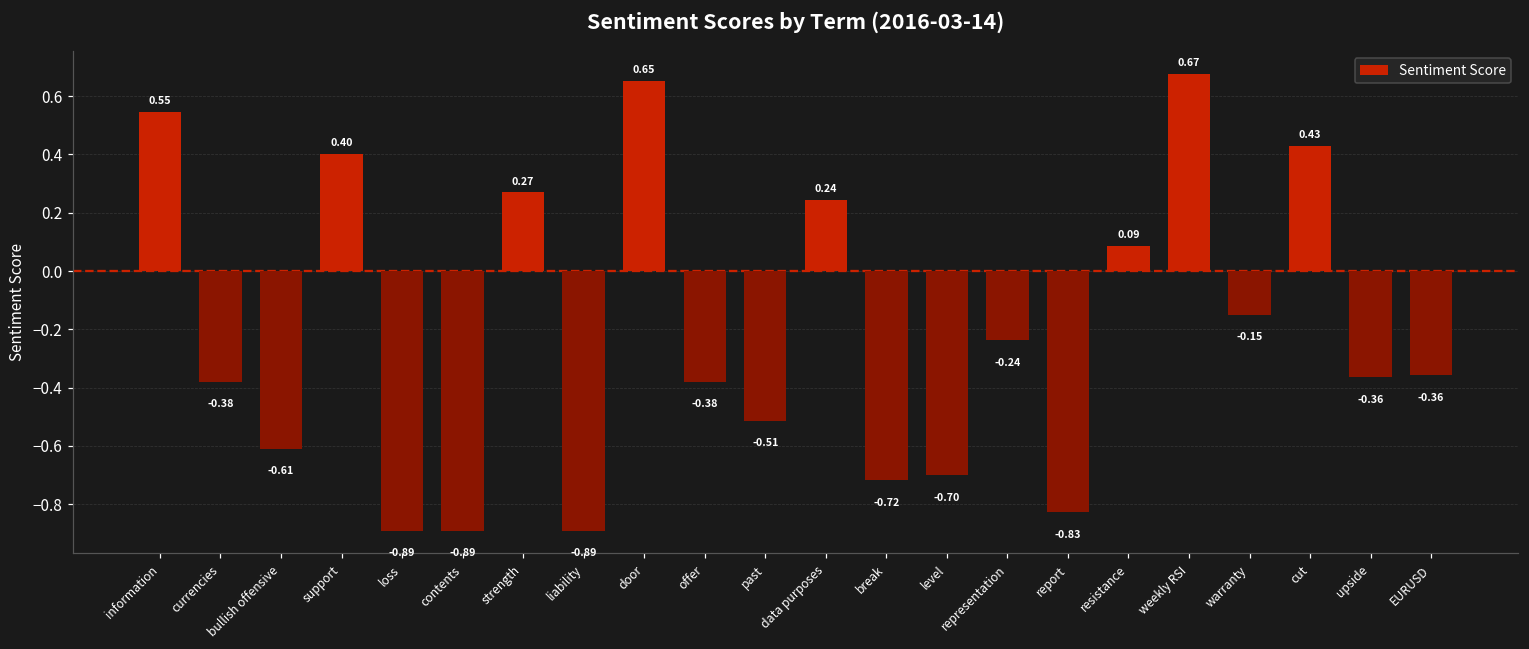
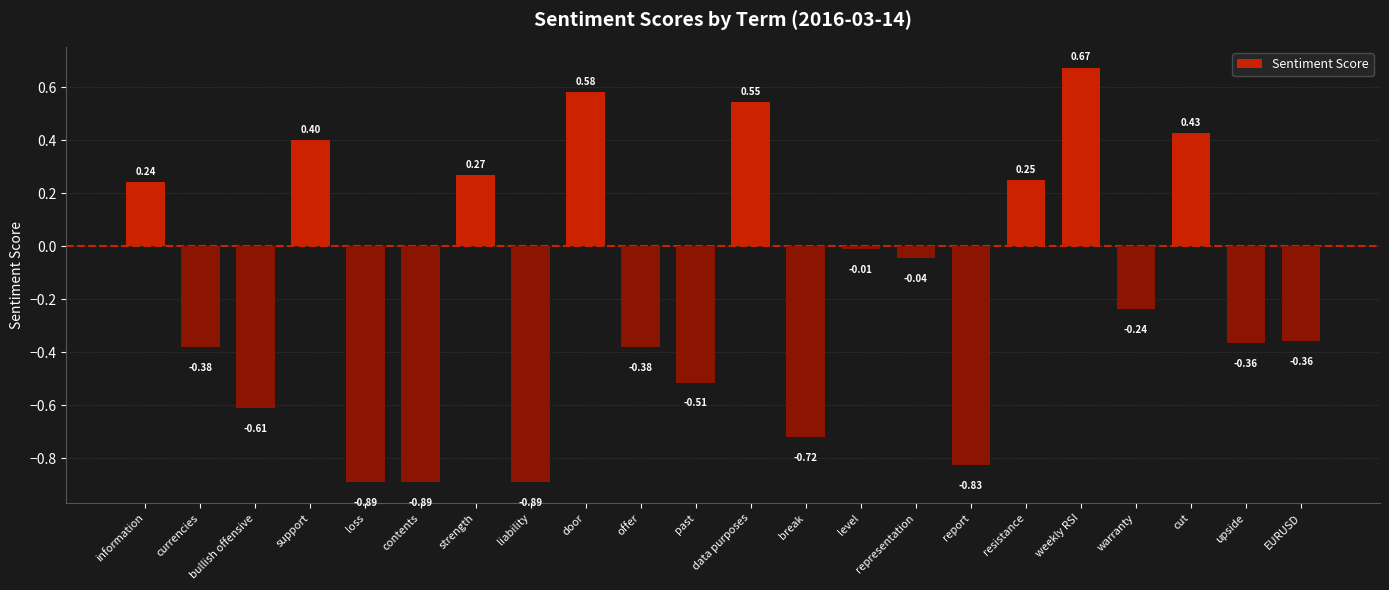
  {
-   "information": 0.55,
+   "information": 0.24,
    "currencies": -0.38,
    "bullish offensive": -0.61,
    "support": 0.40,
    "loss": -0.89,
    "contents": -0.89,
    "strength": 0.27,
    "liability": -0.89,
-   "door": 0.65,
+   "door": 0.58,
    "offer": -0.38,
    "past": -0.51,
-   "data purposes": 0.24,
+   "data purposes": 0.55,
    "break": -0.72,
-   "level": -0.70,
-   "representation": -0.24,
+   "level": -0.01,
+   "representation": -0.04,
    "report": -0.83,
-   "resistance": 0.09,
+   "resistance": 0.25,
    "weekly RSI": 0.67,
-   "warranty": -0.15,
+   "warranty": -0.24,
    "cut": 0.43,
    "upside": -0.36,
    "EURUSD": -0.36
  }
